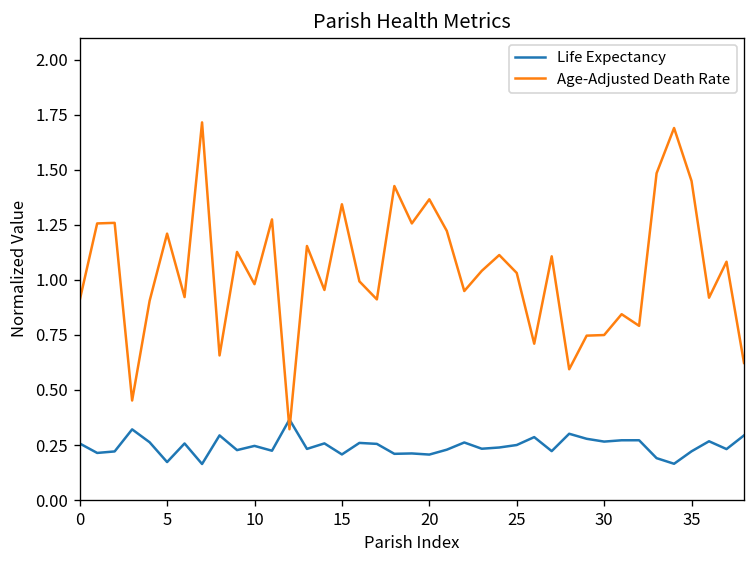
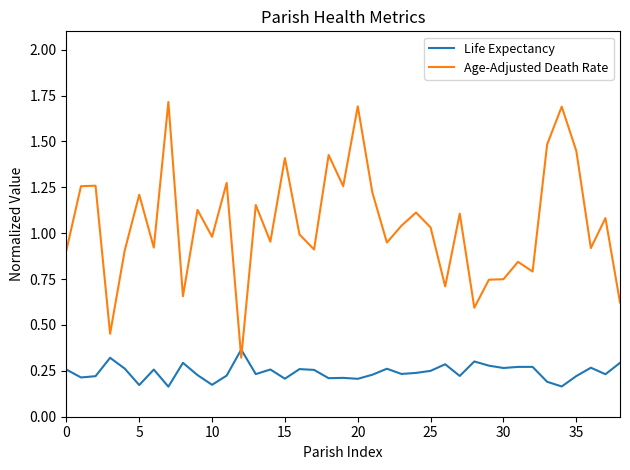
  {
    "Life Expectancy": {
      "0": 0.26,
      "5": 0.17,
-     "10": 0.25,
+     "10": 0.17,
      "15": 0.21,
      "20": 0.21,
      "25": 0.25,
      "30": 0.27,
      "35": 0.22
    },
    "Age-Adjusted Death Rate": {
      "0": 0.91,
      "5": 1.21,
      "10": 0.98,
-     "15": 1.34,
-     "20": 1.37,
+     "15": 1.41,
+     "20": 1.69,
      "25": 1.03,
      "30": 0.75,
      "35": 1.45
    }
  }
